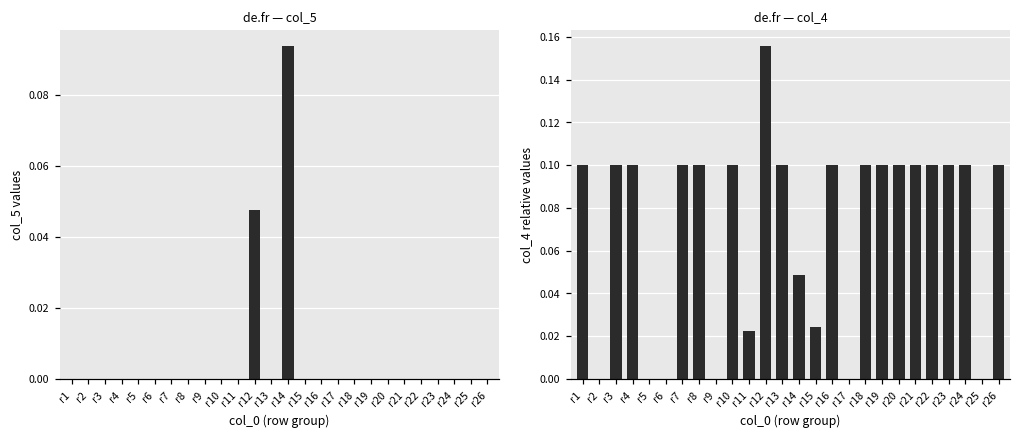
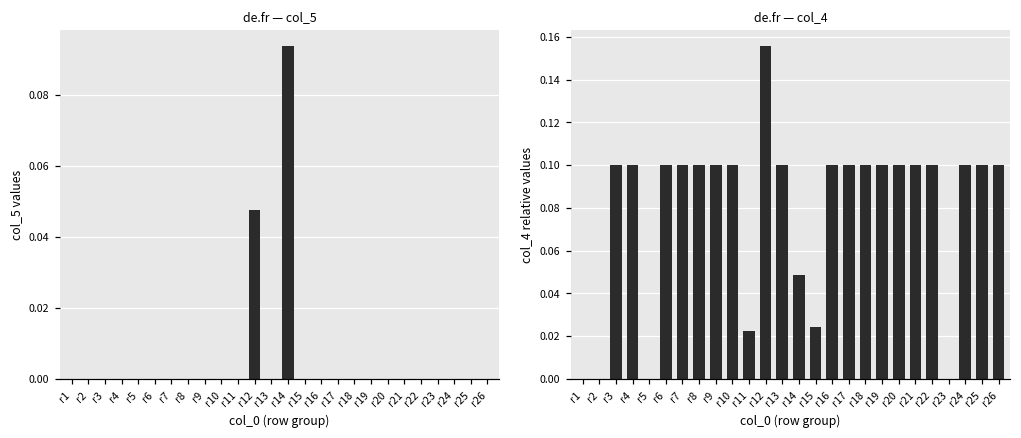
  {
    "de.fr — col_5": {
      "r1": 0.000,
      "r2": 0.000,
      "r3": 0.000,
      "r4": 0.000,
      "r5": 0.000,
      "r6": 0.000,
      "r7": 0.000,
      "r8": 0.000,
      "r9": 0.000,
      "r10": 0.000,
      "r11": 0.000,
      "r12": 0.048,
      "r13": 0.000,
      "r14": 0.094,
      "r15": 0.000,
      "r16": 0.000,
      "r17": 0.000,
      "r18": 0.000,
      "r19": 0.000,
      "r20": 0.000,
      "r21": 0.000,
      "r22": 0.000,
      "r23": 0.000,
      "r24": 0.000,
      "r25": 0.000,
      "r26": 0.000
    },
    "de.fr — col_4": {
-     "r1": 0.1,
+     "r1": 0.0,
      "r2": 0.0,
      "r3": 0.1,
      "r4": 0.1,
      "r5": 0.0,
-     "r6": 0.0,
+     "r6": 0.1,
      "r7": 0.1,
      "r8": 0.1,
-     "r9": 0.0,
+     "r9": 0.1,
      "r10": 0.1,
      "r11": 0.022,
      "r12": 0.156,
      "r13": 0.1,
      "r14": 0.049,
      "r15": 0.024,
      "r16": 0.1,
-     "r17": 0.0,
+     "r17": 0.1,
      "r18": 0.1,
      "r19": 0.1,
      "r20": 0.1,
      "r21": 0.1,
      "r22": 0.1,
-     "r23": 0.1,
+     "r23": 0.0,
      "r24": 0.1,
-     "r25": 0.0,
+     "r25": 0.1,
      "r26": 0.1
    }
  }
